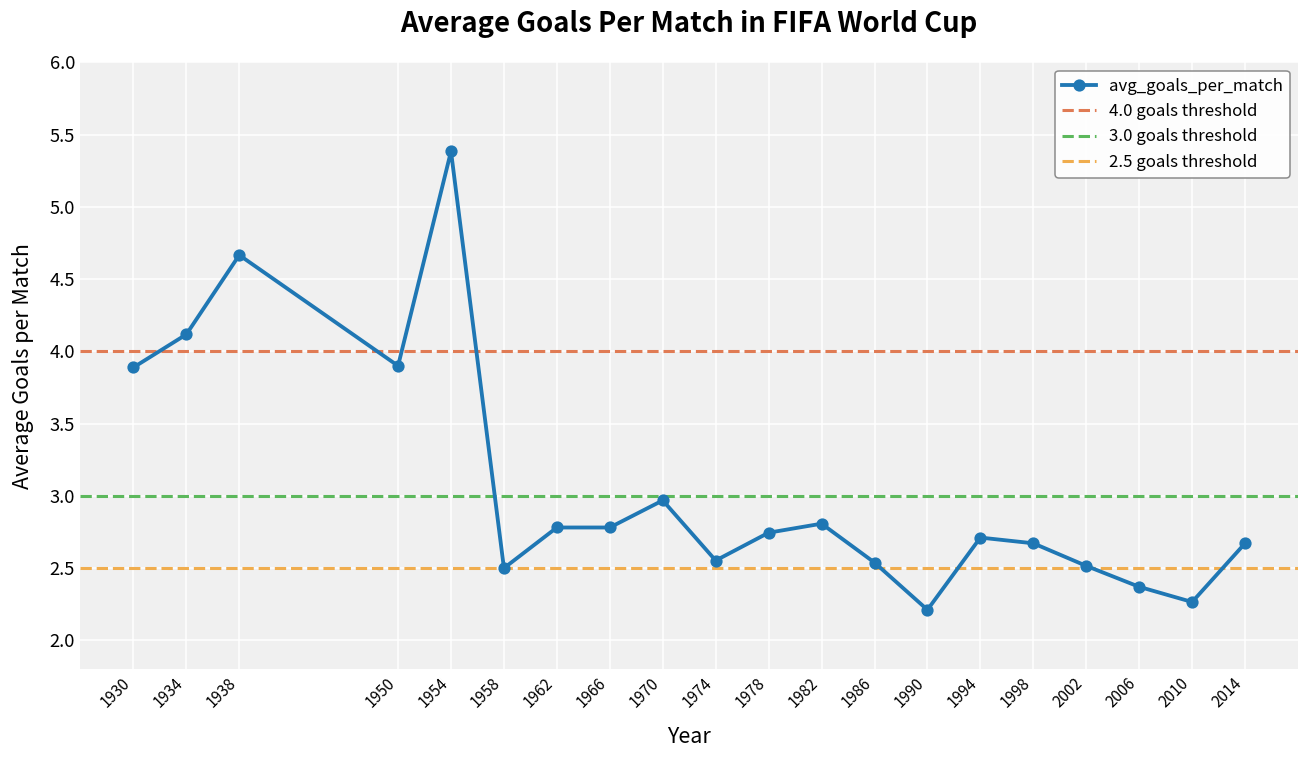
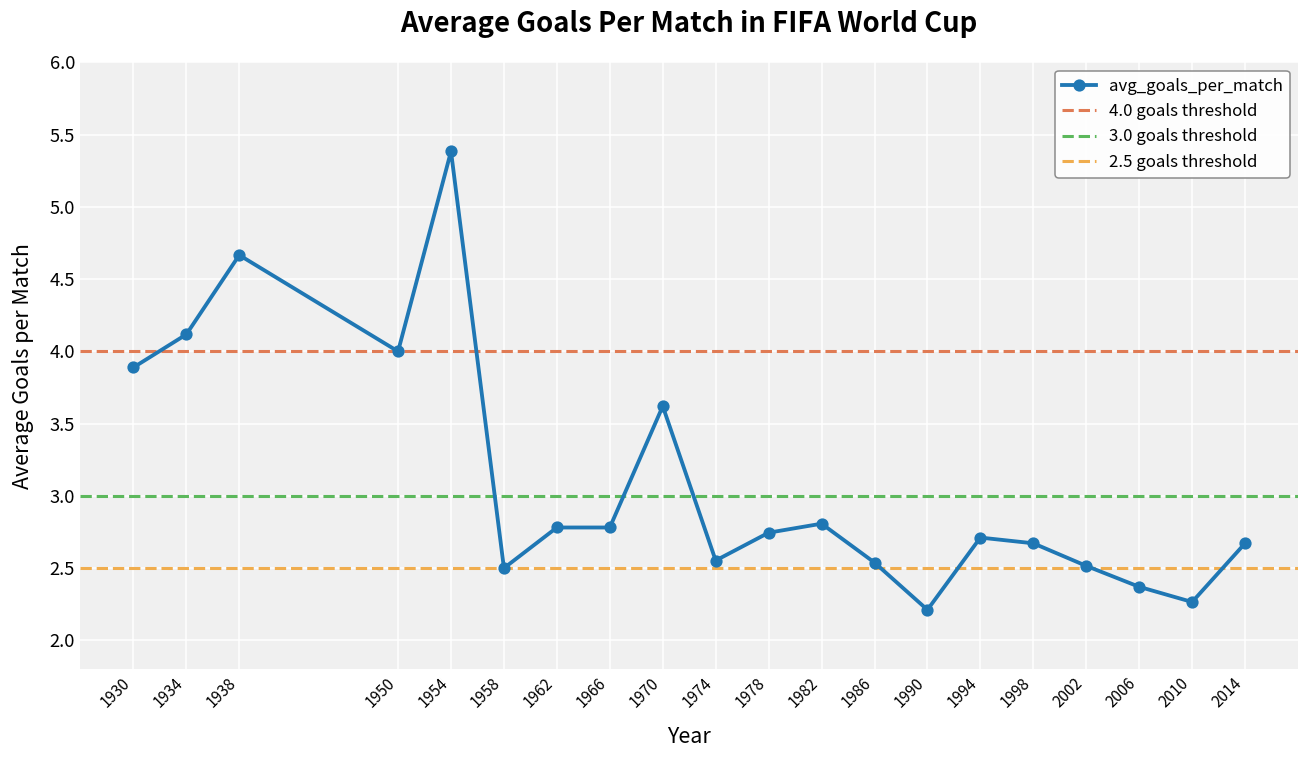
  {
    "1930": 3.89,
    "1934": 4.12,
    "1938": 4.67,
-   "1950": 3.9,
+   "1950": 4.0,
    "1954": 5.38,
    "1958": 2.50,
    "1962": 2.78,
    "1966": 2.78,
-   "1970": 2.97,
+   "1970": 3.62,
    "1974": 2.55,
    "1978": 2.75,
    "1982": 2.81,
    "1986": 2.54,
    "1990": 2.21,
    "1994": 2.71,
    "1998": 2.67,
    "2002": 2.52,
    "2006": 2.37,
    "2010": 2.27,
    "2014": 2.67
  }
